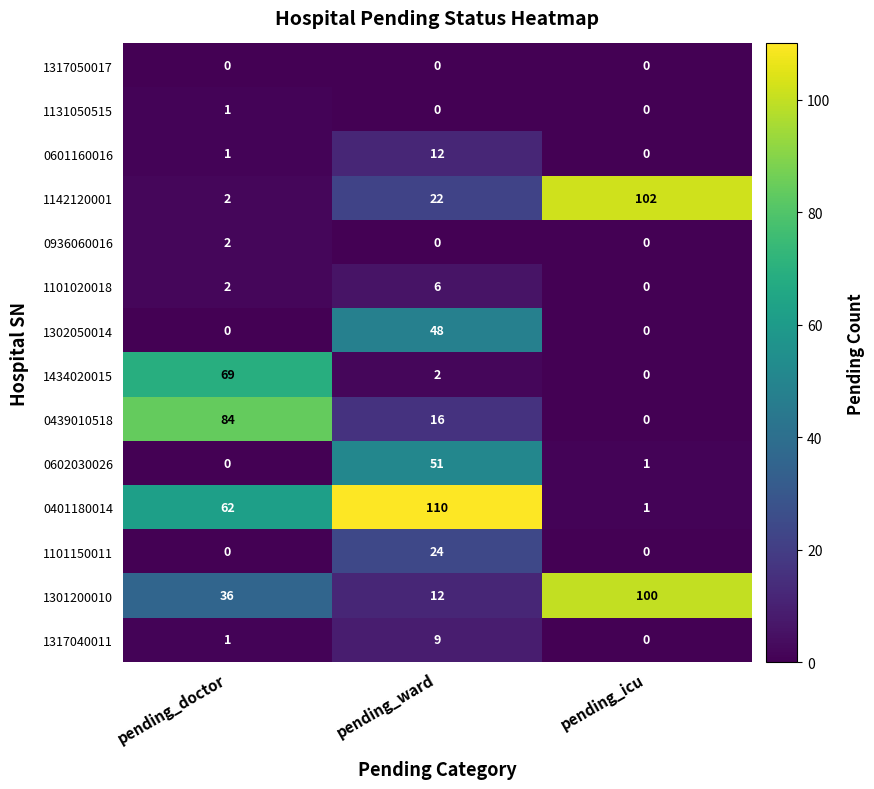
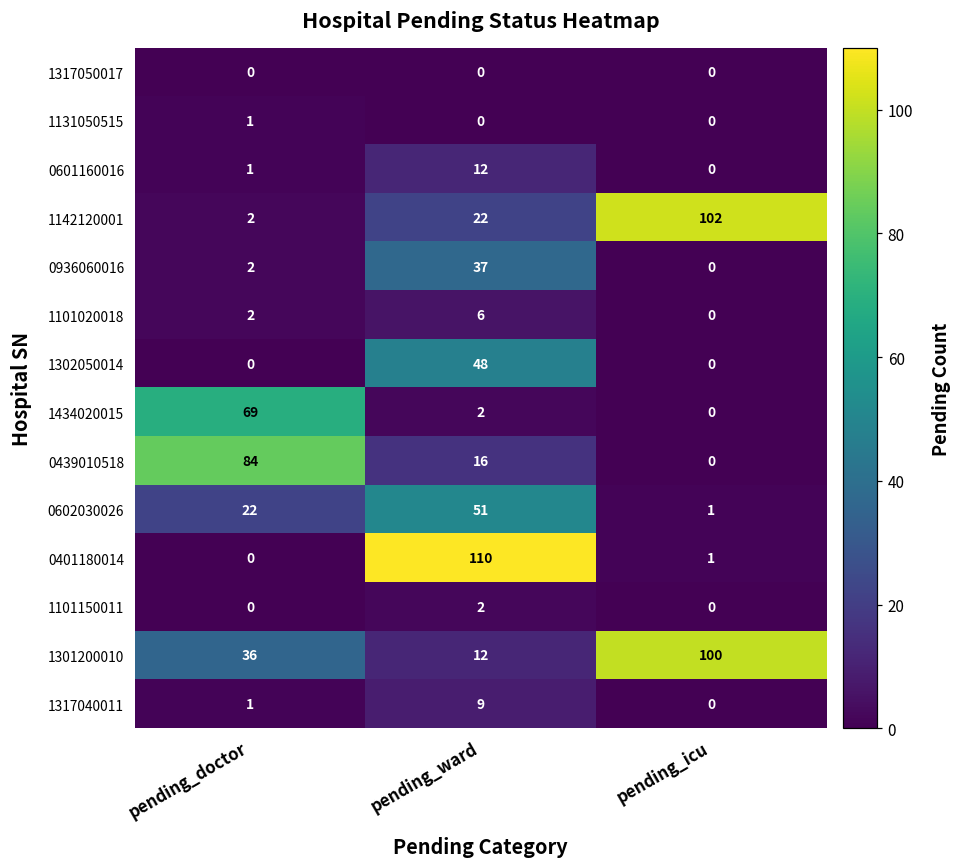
  {
    "1317050017": {
      "pending_doctor": 0,
      "pending_ward": 0,
      "pending_icu": 0
    },
    "1131050515": {
      "pending_doctor": 1,
      "pending_ward": 0,
      "pending_icu": 0
    },
    "0601160016": {
      "pending_doctor": 1,
      "pending_ward": 12,
      "pending_icu": 0
    },
    "1142120001": {
      "pending_doctor": 2,
      "pending_ward": 22,
      "pending_icu": 102
    },
    "0936060016": {
      "pending_doctor": 2,
-     "pending_ward": 0,
+     "pending_ward": 37,
      "pending_icu": 0
    },
    "1101020018": {
      "pending_doctor": 2,
      "pending_ward": 6,
      "pending_icu": 0
    },
    "1302050014": {
      "pending_doctor": 0,
      "pending_ward": 48,
      "pending_icu": 0
    },
    "1434020015": {
      "pending_doctor": 69,
      "pending_ward": 2,
      "pending_icu": 0
    },
    "0439010518": {
      "pending_doctor": 84,
      "pending_ward": 16,
      "pending_icu": 0
    },
    "0602030026": {
-     "pending_doctor": 0,
+     "pending_doctor": 22,
      "pending_ward": 51,
      "pending_icu": 1
    },
    "0401180014": {
-     "pending_doctor": 62,
+     "pending_doctor": 0,
      "pending_ward": 110,
      "pending_icu": 1
    },
    "1101150011": {
      "pending_doctor": 0,
-     "pending_ward": 24,
+     "pending_ward": 2,
      "pending_icu": 0
    },
    "1301200010": {
      "pending_doctor": 36,
      "pending_ward": 12,
      "pending_icu": 100
    },
    "1317040011": {
      "pending_doctor": 1,
      "pending_ward": 9,
      "pending_icu": 0
    }
  }
